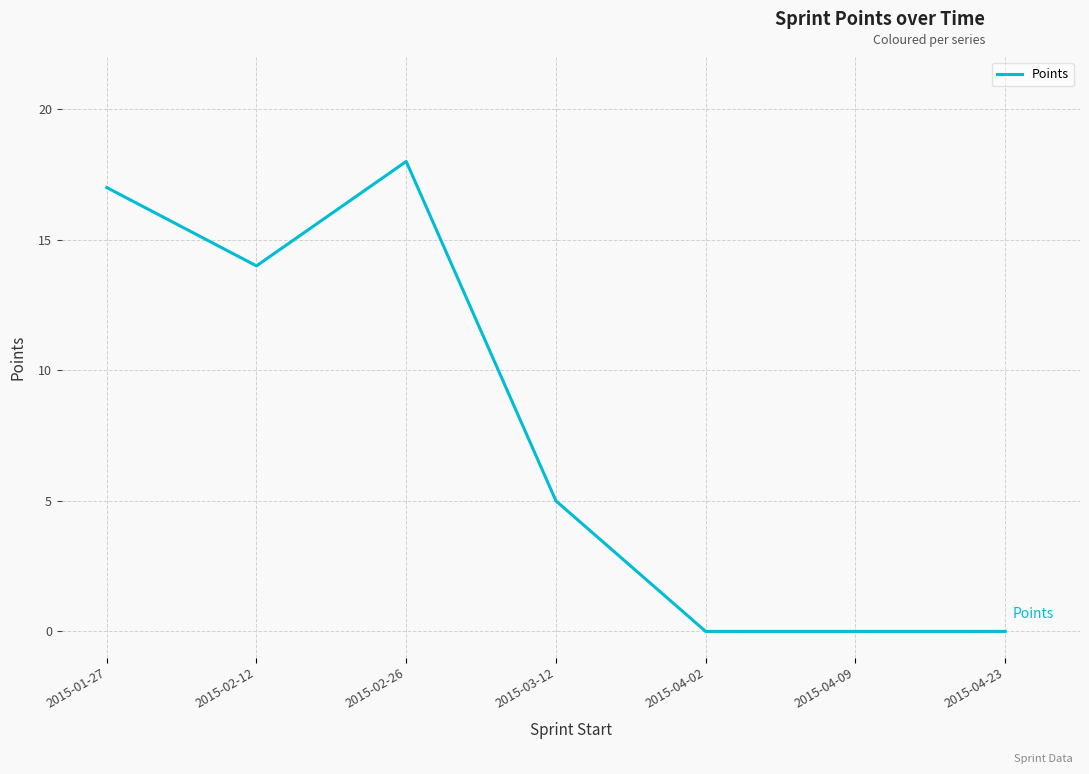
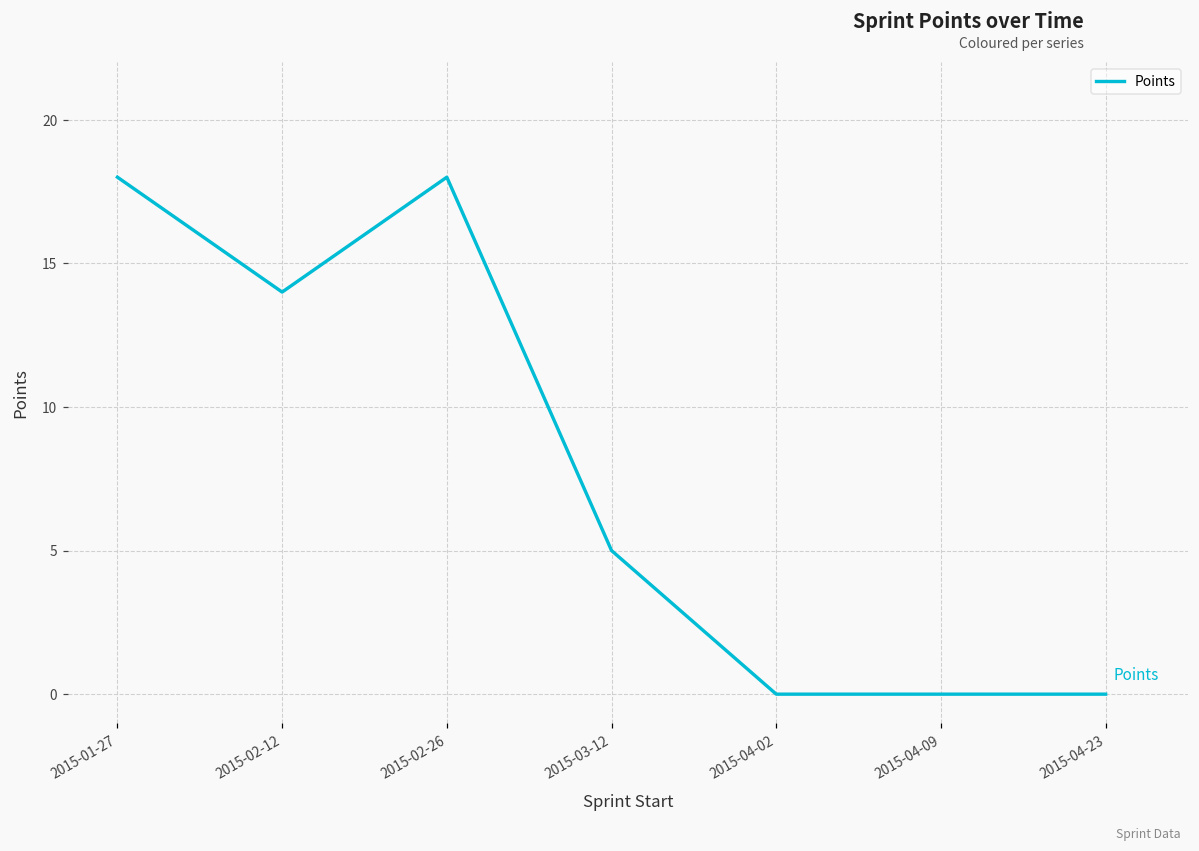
  {
-   "2015-01-27": 17,
+   "2015-01-27": 18,
    "2015-02-12": 14,
    "2015-02-26": 18,
    "2015-03-12": 5,
    "2015-04-02": 0,
    "2015-04-09": 0,
    "2015-04-23": 0
  }
